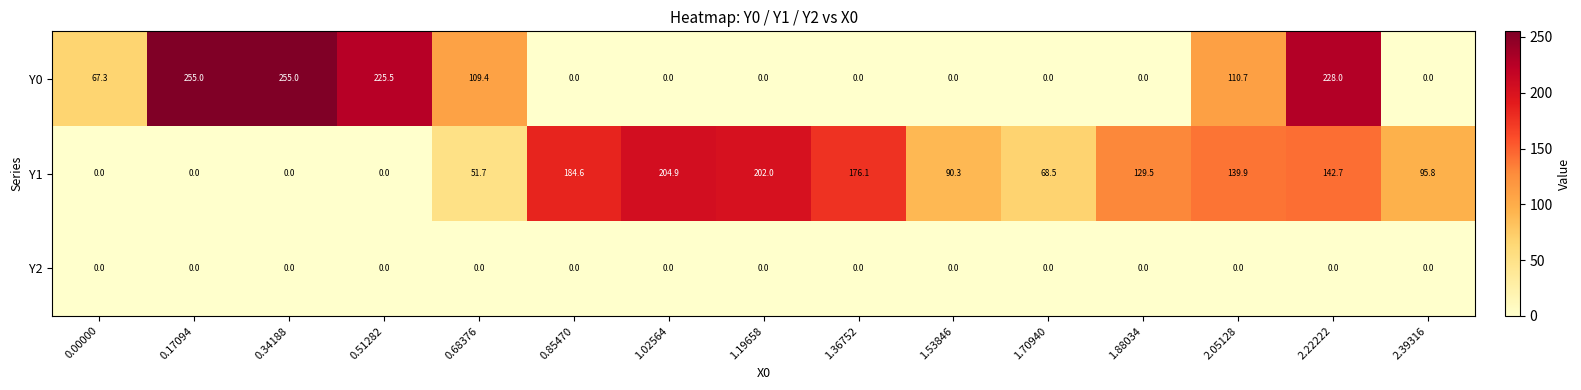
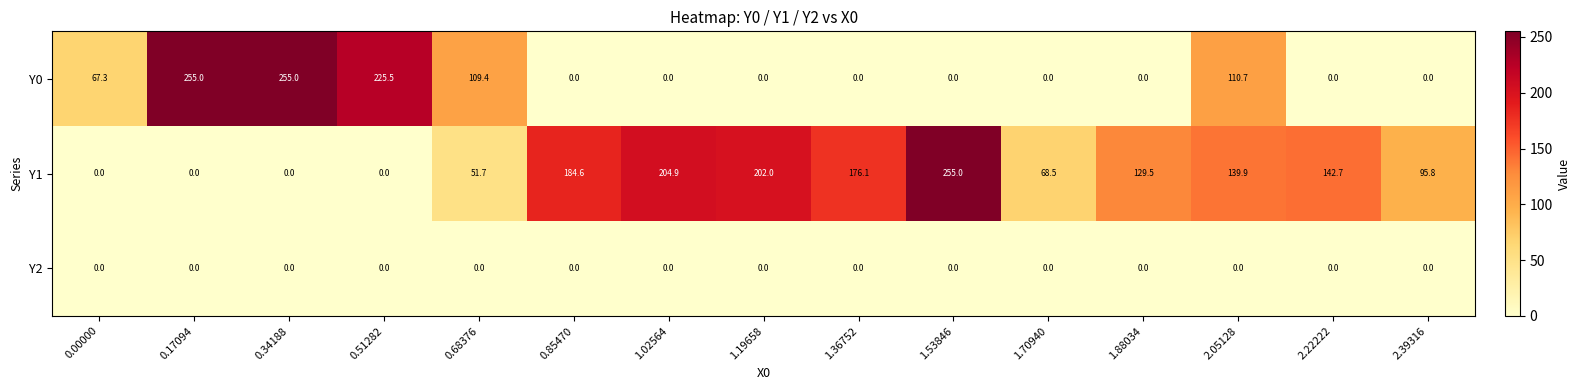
  {
    "Y0": {
      "0.00000": 67.3,
      "0.17094": 255.0,
      "0.34188": 255.0,
      "0.51282": 225.5,
      "0.68376": 109.4,
      "0.85470": 0.0,
      "1.02564": 0.0,
      "1.19658": 0.0,
      "1.36752": 0.0,
      "1.53846": 0.0,
      "1.70940": 0.0,
      "1.88034": 0.0,
      "2.05128": 110.7,
-     "2.22222": 228.0,
+     "2.22222": 0.0,
      "2.39316": 0.0
    },
    "Y1": {
      "0.00000": 0.0,
      "0.17094": 0.0,
      "0.34188": 0.0,
      "0.51282": 0.0,
      "0.68376": 51.7,
      "0.85470": 184.6,
      "1.02564": 204.9,
      "1.19658": 202.0,
      "1.36752": 176.1,
-     "1.53846": 90.3,
+     "1.53846": 255.0,
      "1.70940": 68.5,
      "1.88034": 129.5,
      "2.05128": 139.9,
      "2.22222": 142.7,
      "2.39316": 95.8
    },
    "Y2": {
      "0.00000": 0.0,
      "0.17094": 0.0,
      "0.34188": 0.0,
      "0.51282": 0.0,
      "0.68376": 0.0,
      "0.85470": 0.0,
      "1.02564": 0.0,
      "1.19658": 0.0,
      "1.36752": 0.0,
      "1.53846": 0.0,
      "1.70940": 0.0,
      "1.88034": 0.0,
      "2.05128": 0.0,
      "2.22222": 0.0,
      "2.39316": 0.0
    }
  }
